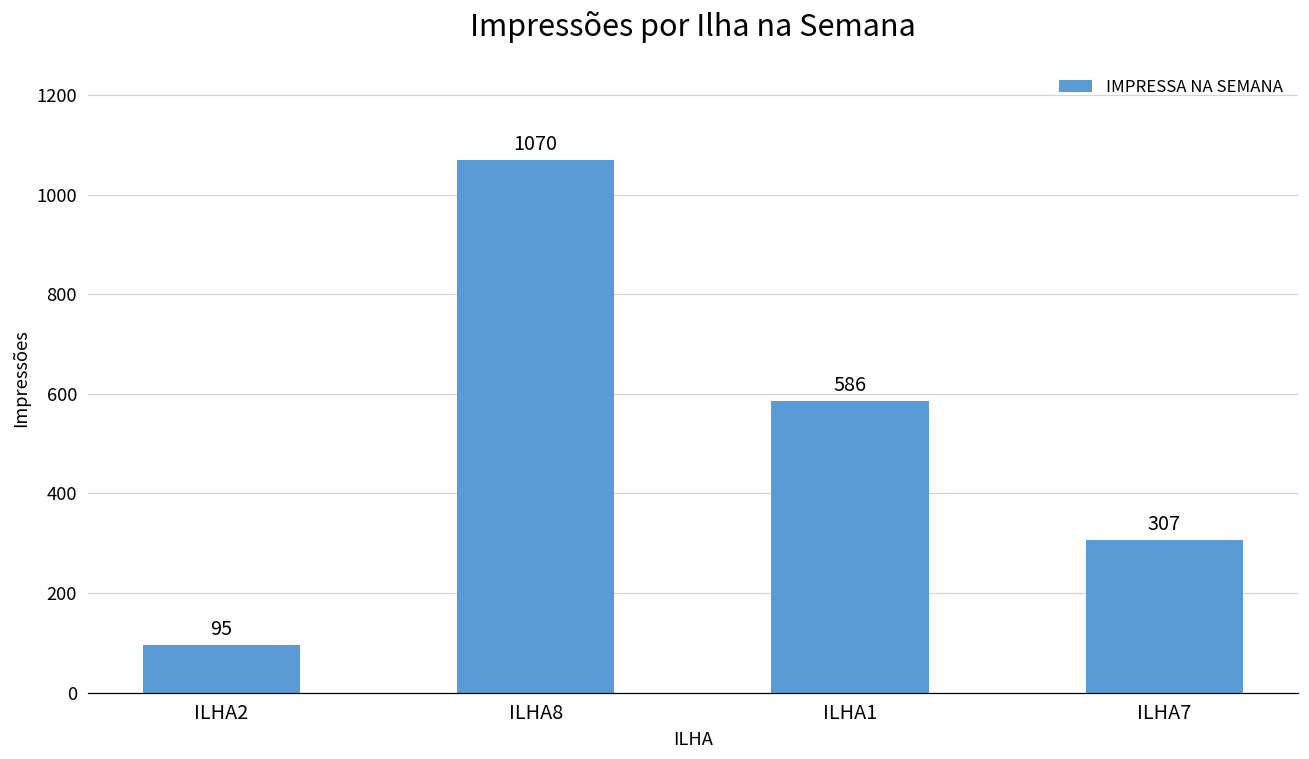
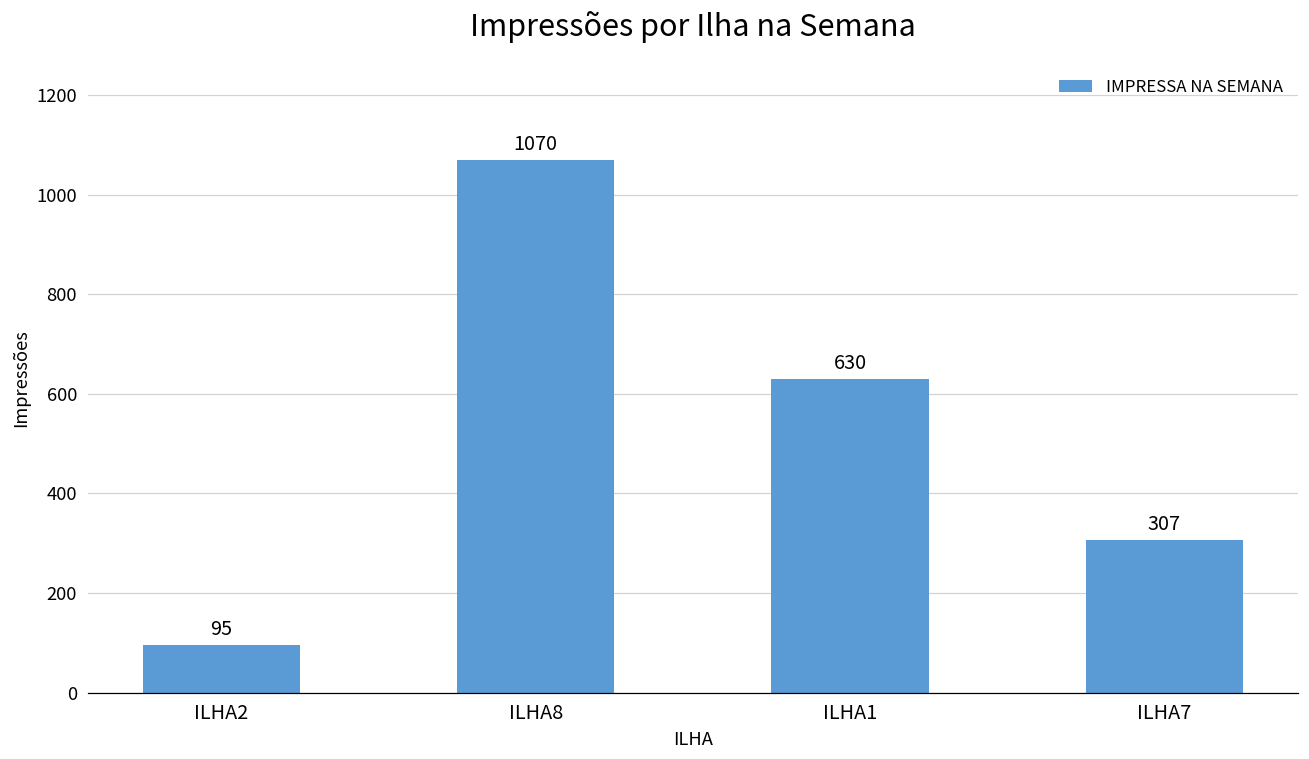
  {
    "ILHA2": 95,
    "ILHA8": 1070,
-   "ILHA1": 586,
+   "ILHA1": 630,
    "ILHA7": 307
  }
